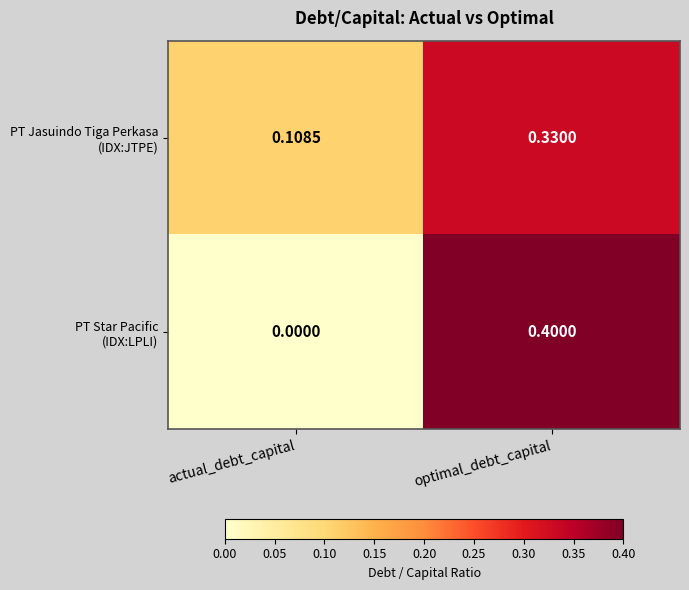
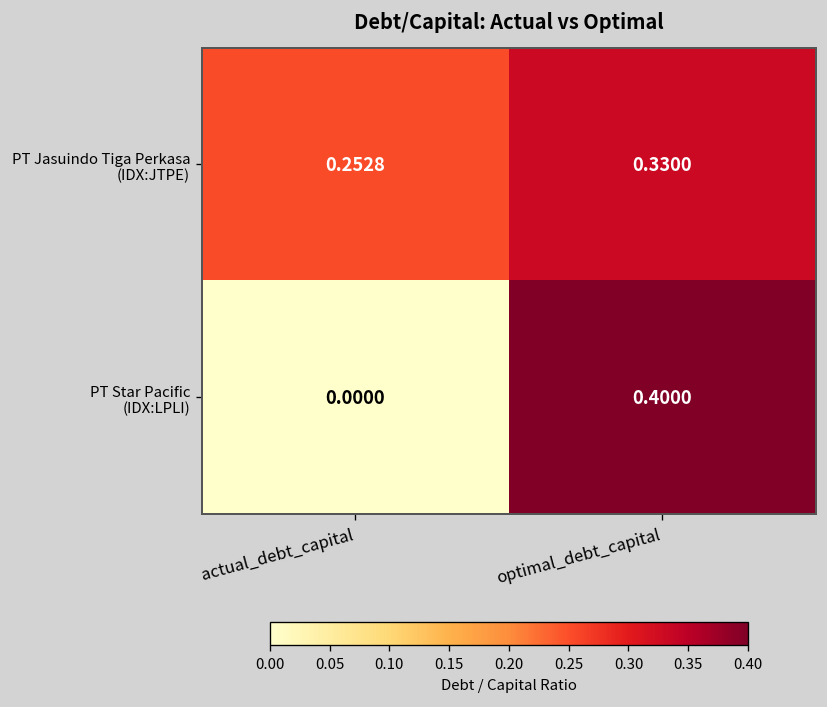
  {
    "PT Jasuindo Tiga Perkasa (IDX:JTPE)": {
-     "actual_debt_capital": 0.1085,
+     "actual_debt_capital": 0.2528,
      "optimal_debt_capital": 0.3300
    },
    "PT Star Pacific (IDX:LPLI)": {
      "actual_debt_capital": 0.0000,
      "optimal_debt_capital": 0.4000
    }
  }
